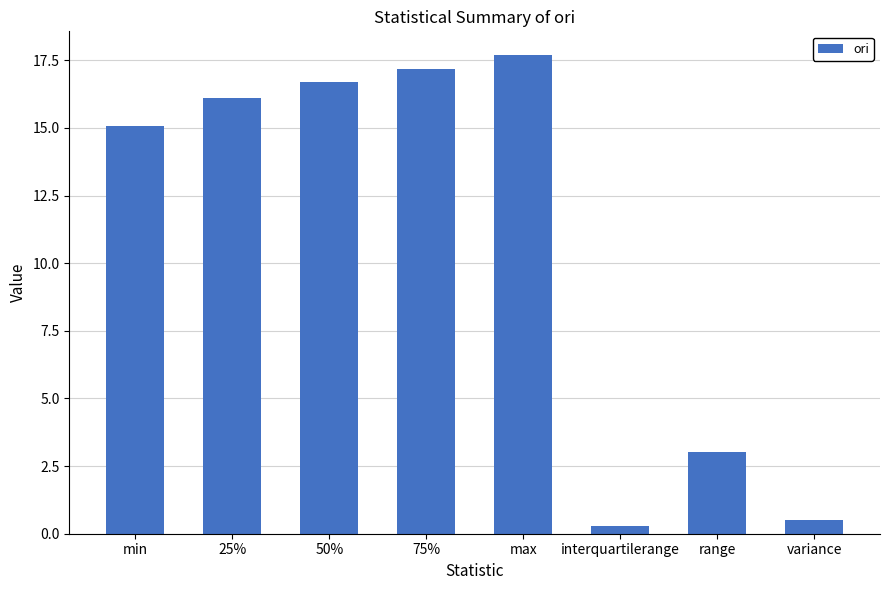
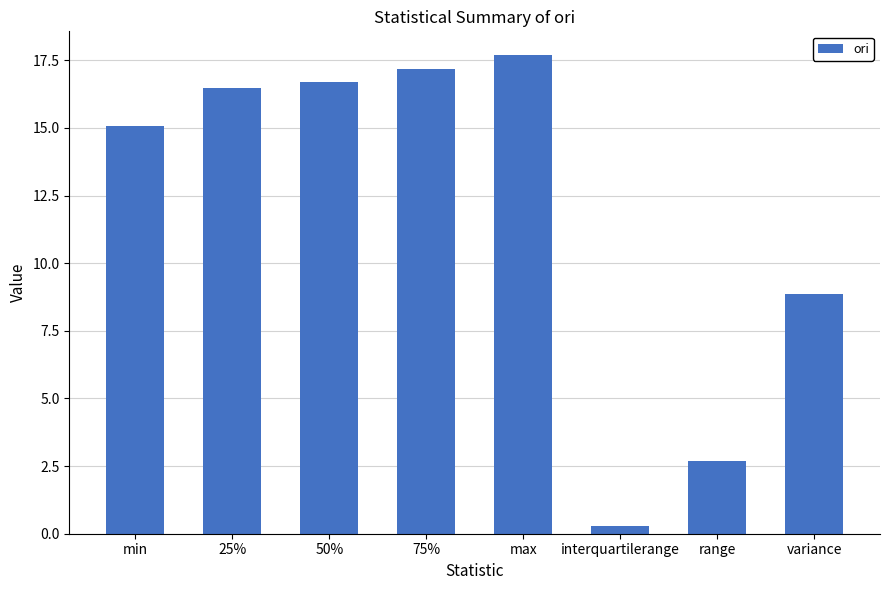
  {
    "min": 15.1,
-   "25%": 16.1,
+   "25%": 16.5,
    "50%": 16.7,
    "75%": 17.2,
    "max": 17.7,
    "interquartilerange": 0.3,
-   "range": 3.0,
-   "variance": 0.5
+   "range": 2.7,
+   "variance": 8.9
  }
